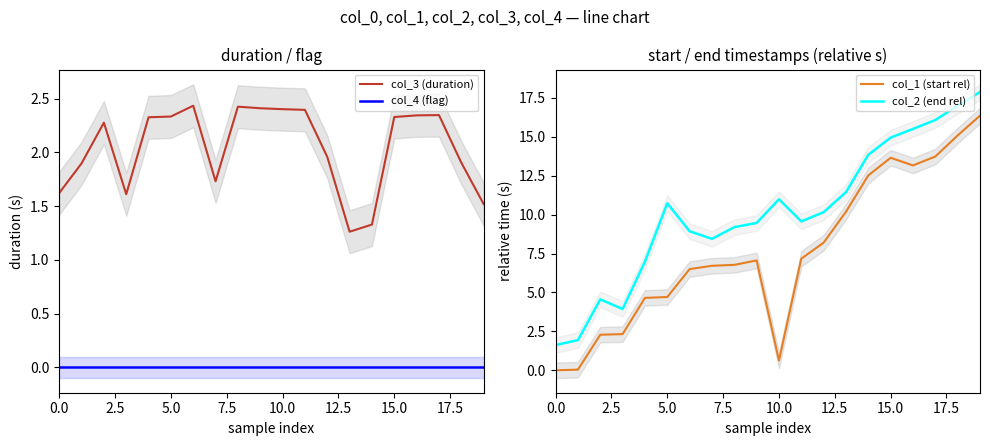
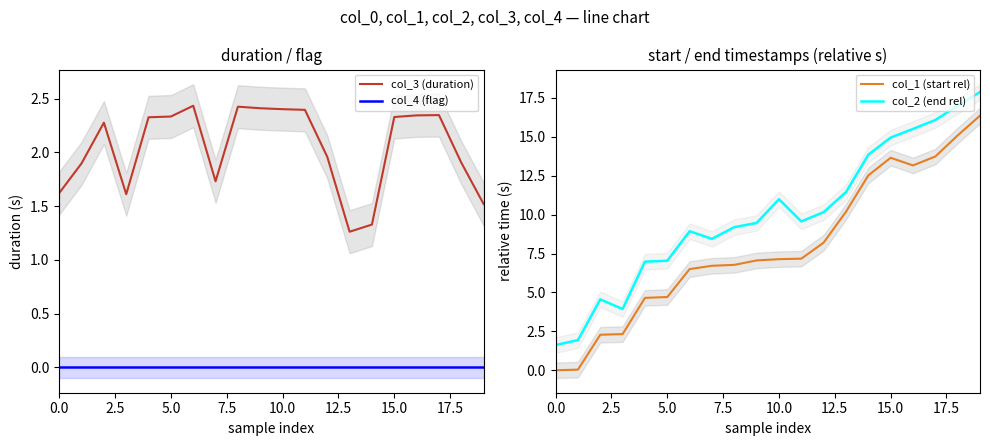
  {
    "duration / flag": {
      "col_3 (duration)": {
        "0.0": 1.62,
        "5.0": 2.33,
        "10.0": 2.40,
        "15.0": 2.33
      }
    },
    "start / end timestamps (relative s)": {
      "col_1 (start rel)": {
        "0.0": 0.0,
        "5.0": 4.7,
-       "10.0": 0.6,
+       "10.0": 7.1,
        "15.0": 13.7
      },
      "col_2 (end rel)": {
        "0.0": 1.6,
-       "5.0": 10.7,
+       "5.0": 7.0,
        "10.0": 11.0,
        "15.0": 15.0
      }
    }
  }
